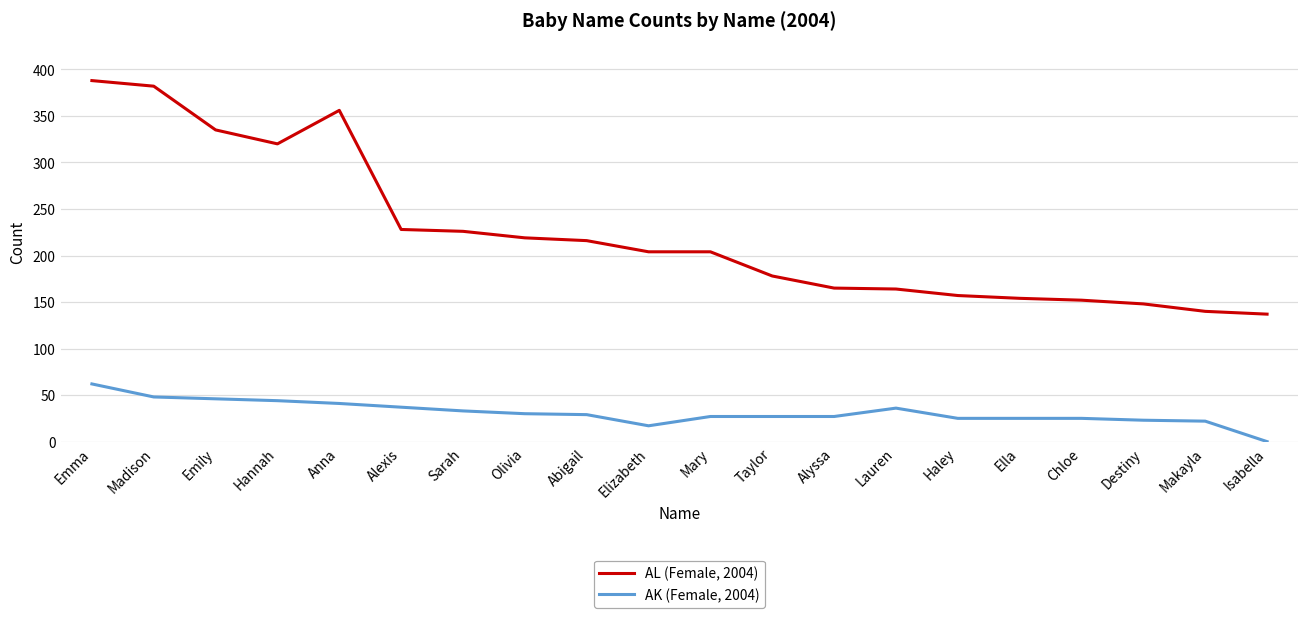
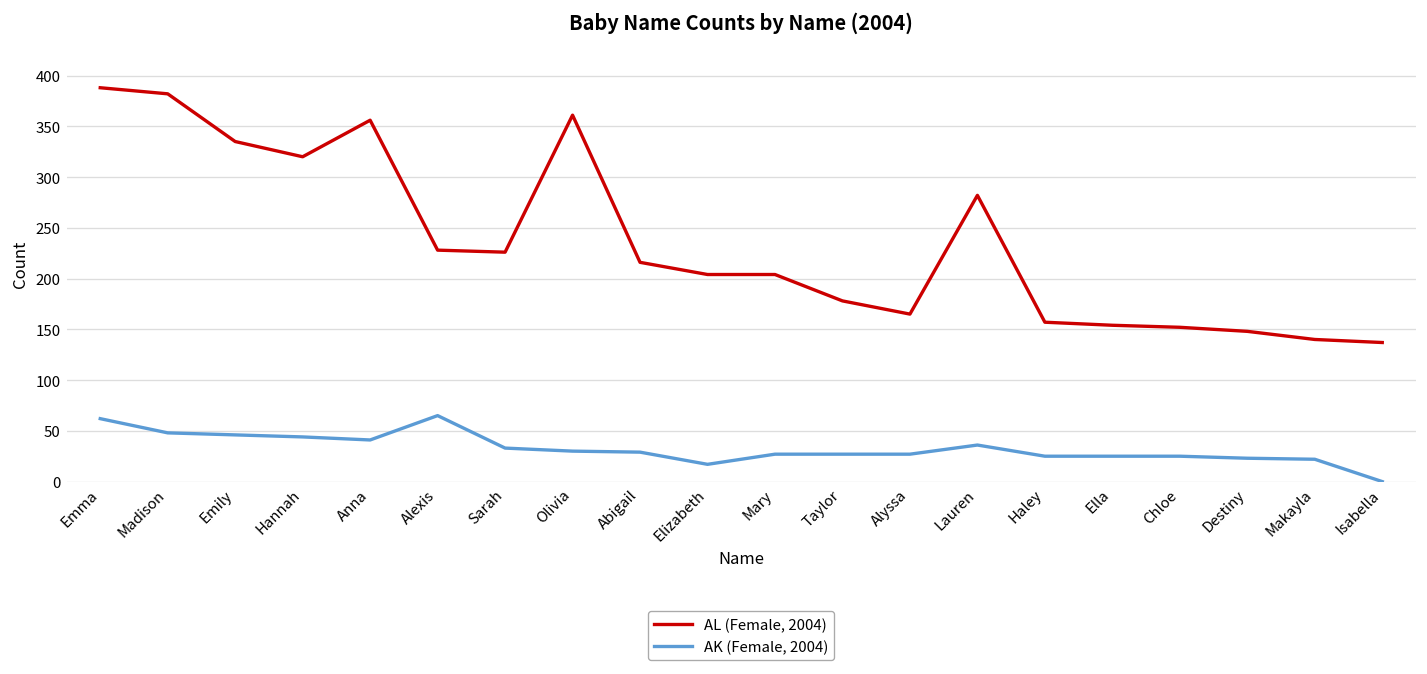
  {
    "AL (Female, 2004)": {
      "Emma": 390,
      "Madison": 380,
      "Emily": 340,
      "Hannah": 320,
      "Anna": 360,
      "Alexis": 230,
      "Sarah": 230,
-     "Olivia": 220,
+     "Olivia": 360,
      "Abigail": 220,
      "Elizabeth": 200,
      "Mary": 200,
      "Taylor": 180,
      "Alyssa": 170,
-     "Lauren": 160,
+     "Lauren": 280,
      "Haley": 160,
      "Ella": 150,
      "Chloe": 150,
      "Destiny": 150,
      "Makayla": 140,
      "Isabella": 140
    },
    "AK (Female, 2004)": {
      "Emma": 60,
      "Madison": 50,
      "Emily": 50,
      "Hannah": 40,
      "Anna": 40,
-     "Alexis": 40,
+     "Alexis": 70,
      "Sarah": 30,
      "Olivia": 30,
      "Abigail": 30,
      "Elizabeth": 20,
      "Mary": 30,
      "Taylor": 30,
      "Alyssa": 30,
      "Lauren": 40,
      "Haley": 30,
      "Ella": 30,
      "Chloe": 30,
      "Destiny": 20,
      "Makayla": 20,
      "Isabella": 0
    }
  }
